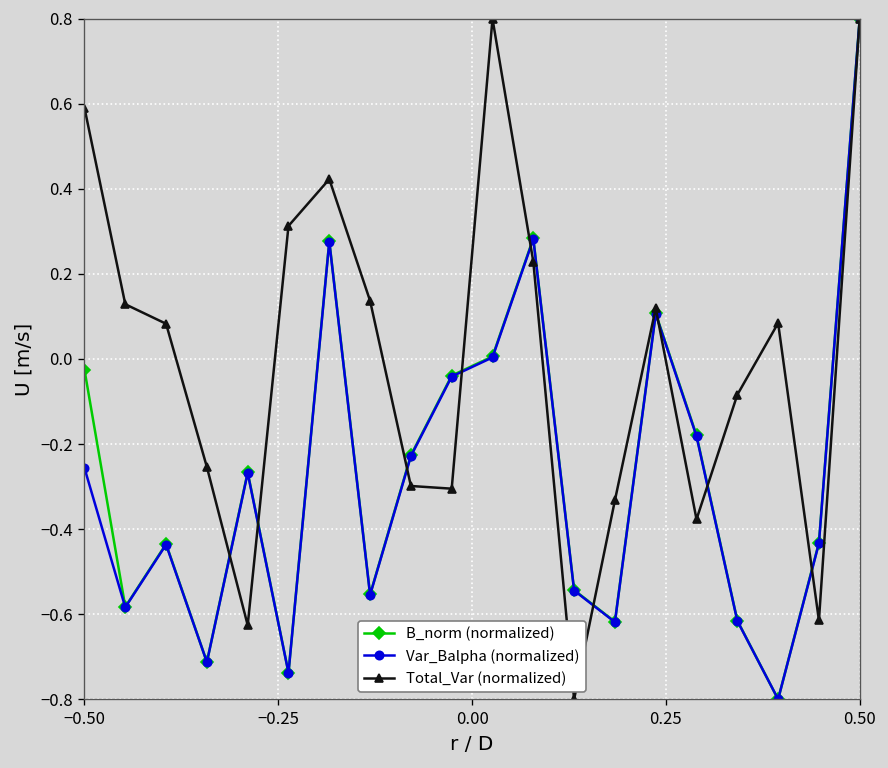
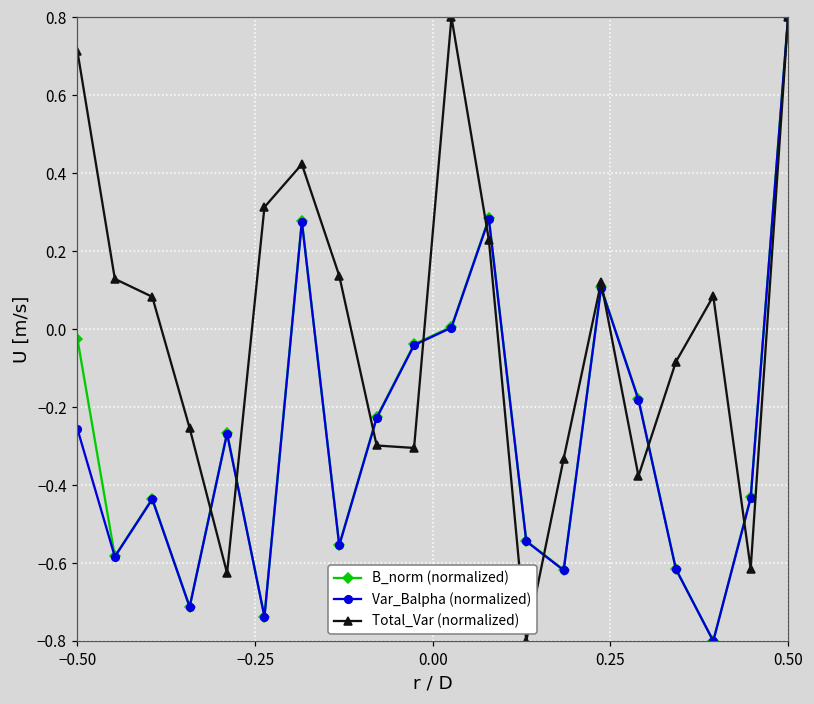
  {
    "B_norm (normalized)": {
      "−0.50": -0.03
    },
    "Var_Balpha (normalized)": {
      "−0.50": -0.26
    },
    "Total_Var (normalized)": {
-     "−0.50": 0.59
+     "−0.50": 0.71
    }
  }
